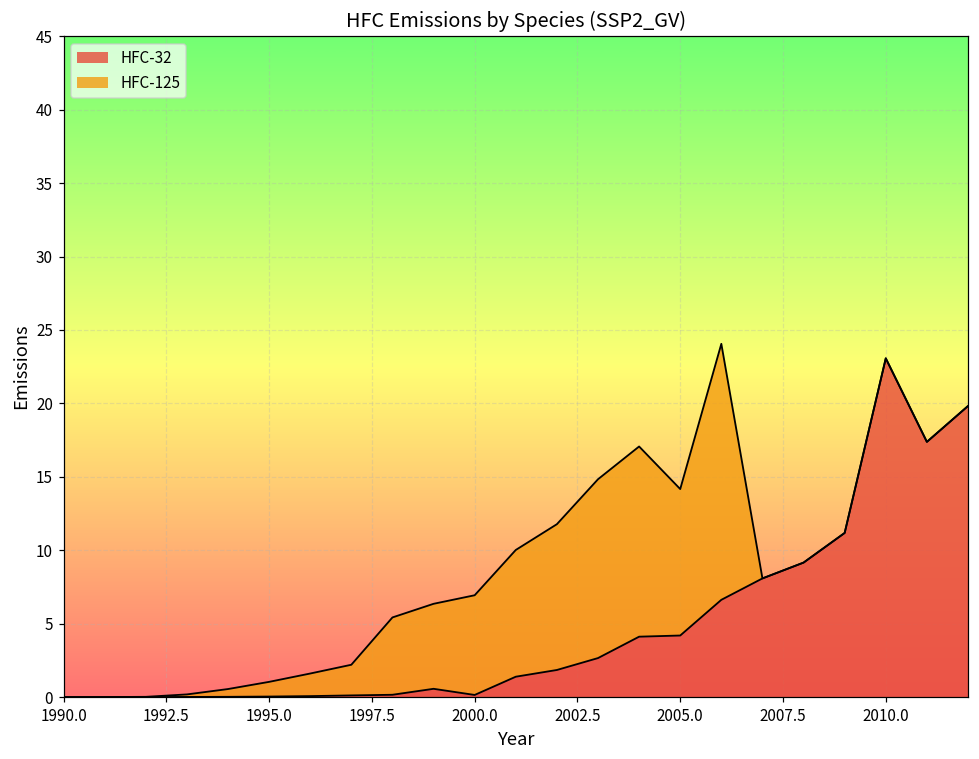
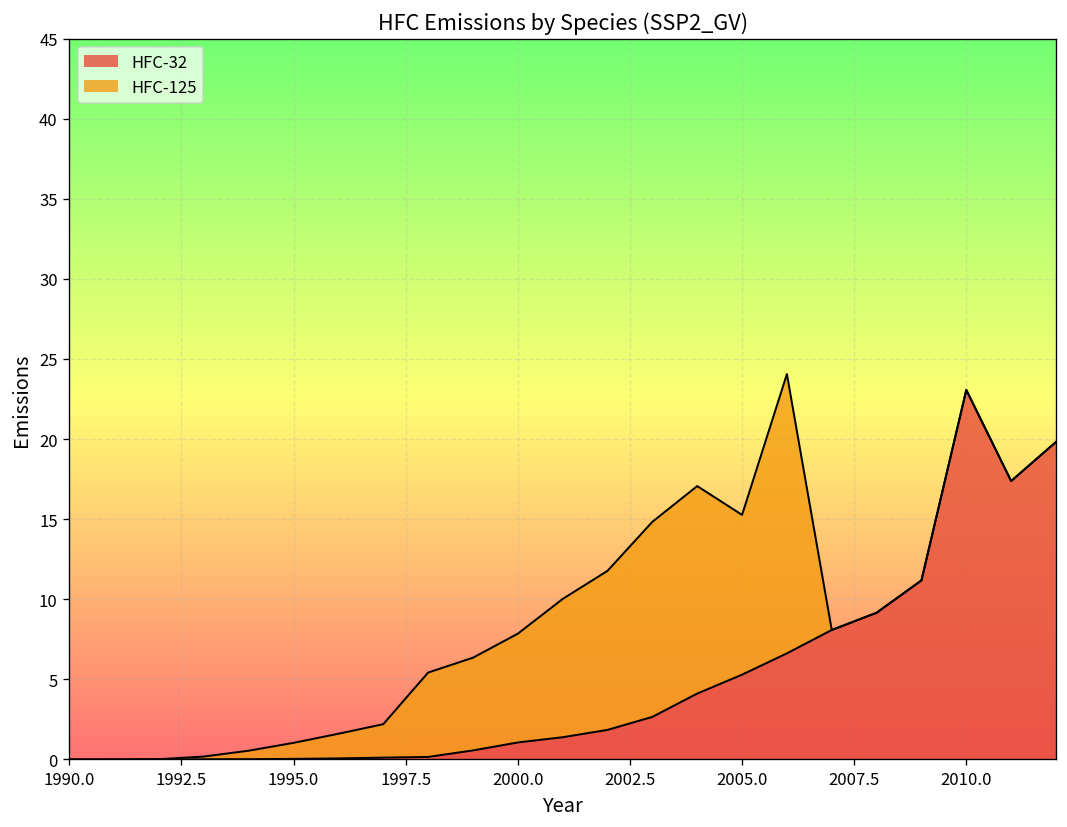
  {
    "HFC-32": {
      "1995.0": 0.0,
-     "2000.0": 0.1,
-     "2005.0": 4.2
+     "2000.0": 1.1,
+     "2005.0": 5.3
    },
    "HFC-125": {
      "1995.0": 1.0,
      "2000.0": 6.8,
      "2005.0": 10.0
    }
  }
